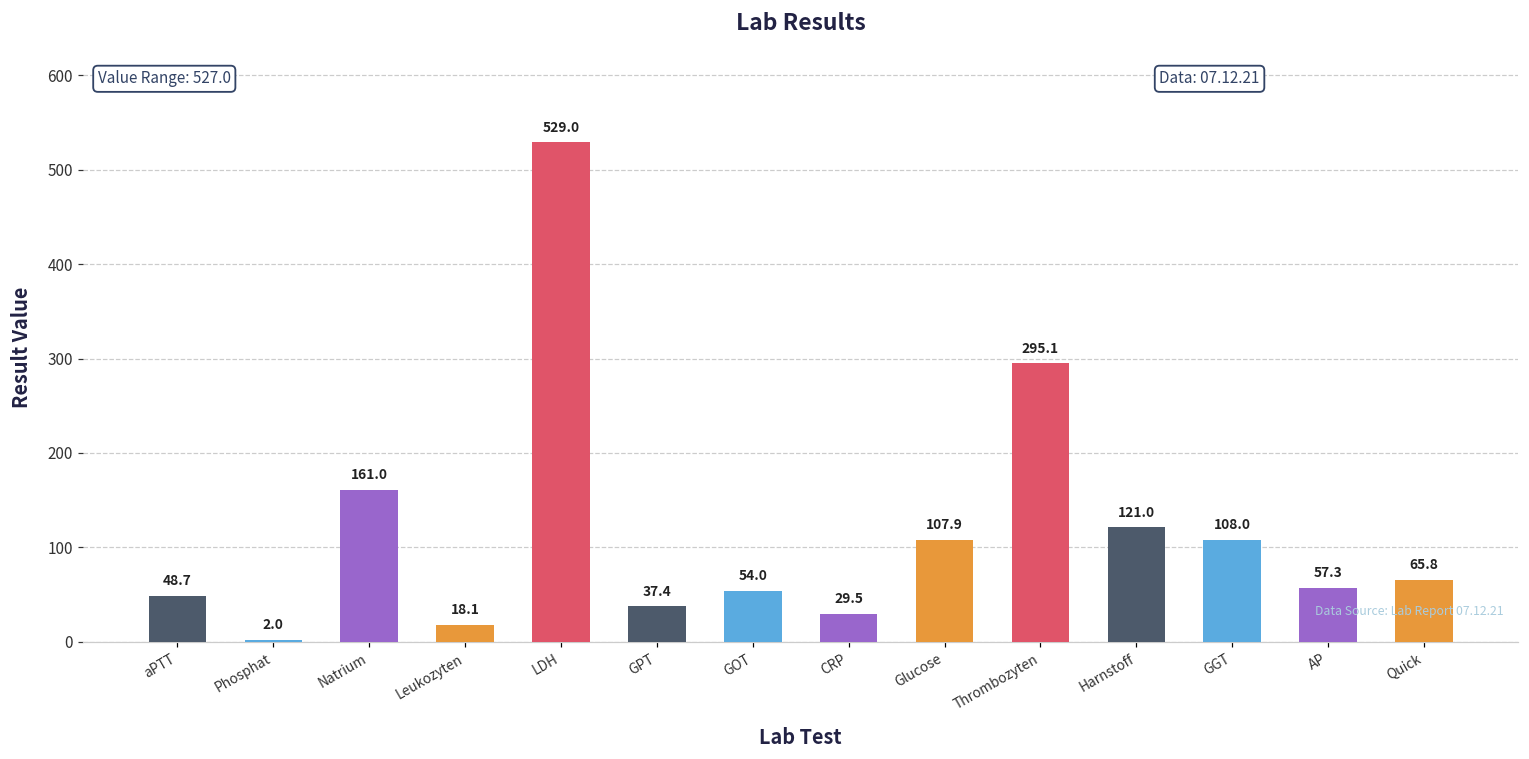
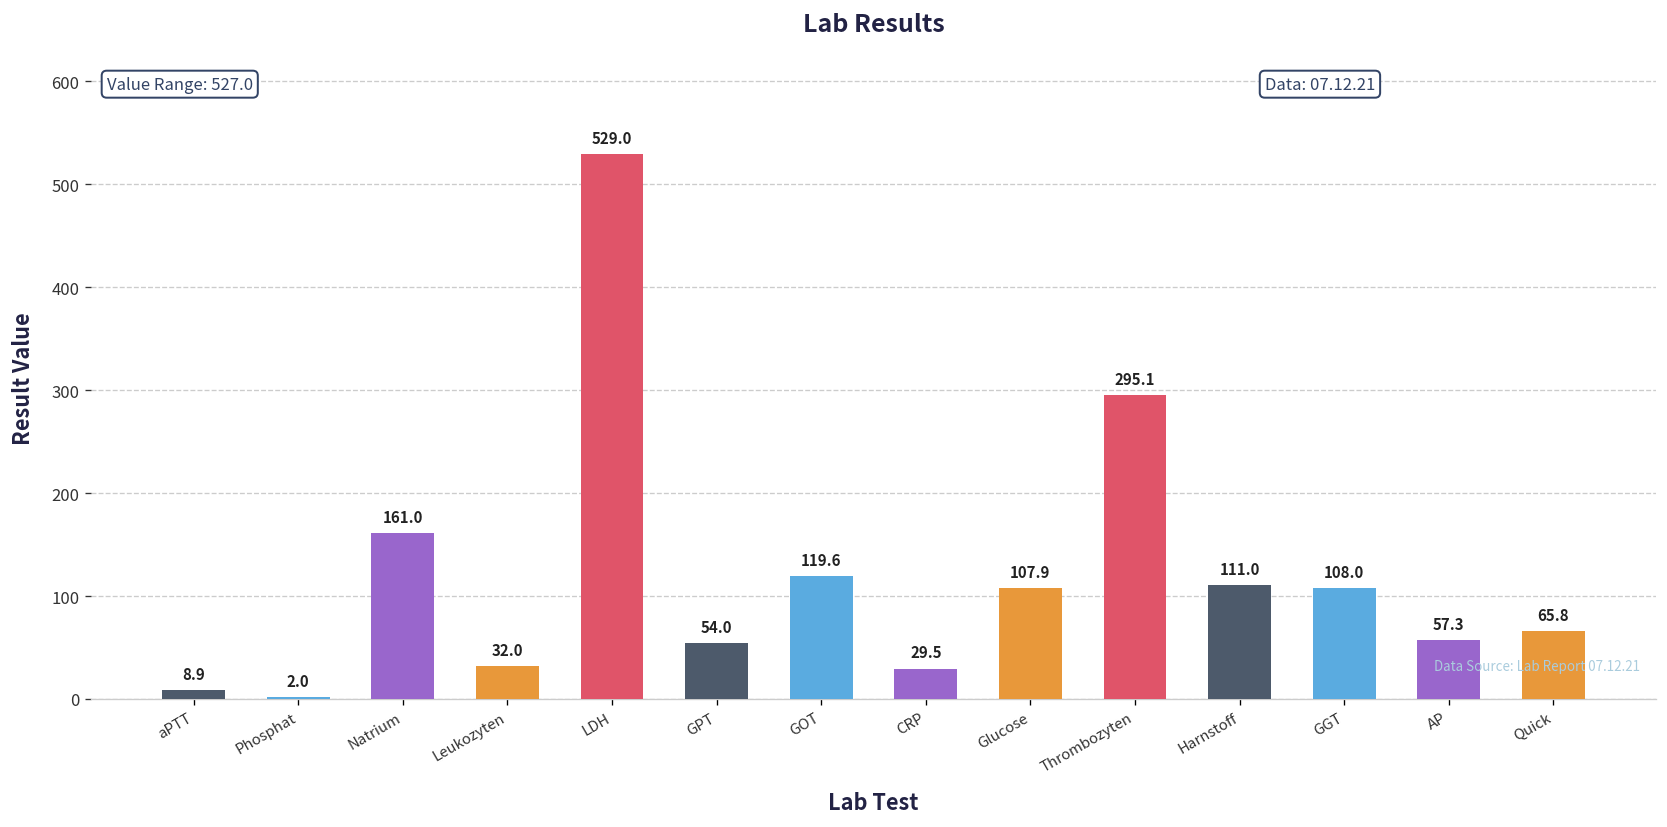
  {
-   "aPTT": 48.7,
+   "aPTT": 8.9,
    "Phosphat": 2.0,
    "Natrium": 161.0,
-   "Leukozyten": 18.1,
+   "Leukozyten": 32.0,
    "LDH": 529.0,
-   "GPT": 37.4,
-   "GOT": 54.0,
+   "GPT": 54.0,
+   "GOT": 119.6,
    "CRP": 29.5,
    "Glucose": 107.9,
    "Thrombozyten": 295.1,
-   "Harnstoff": 121.0,
+   "Harnstoff": 111.0,
    "GGT": 108.0,
    "AP": 57.3,
    "Quick": 65.8
  }
